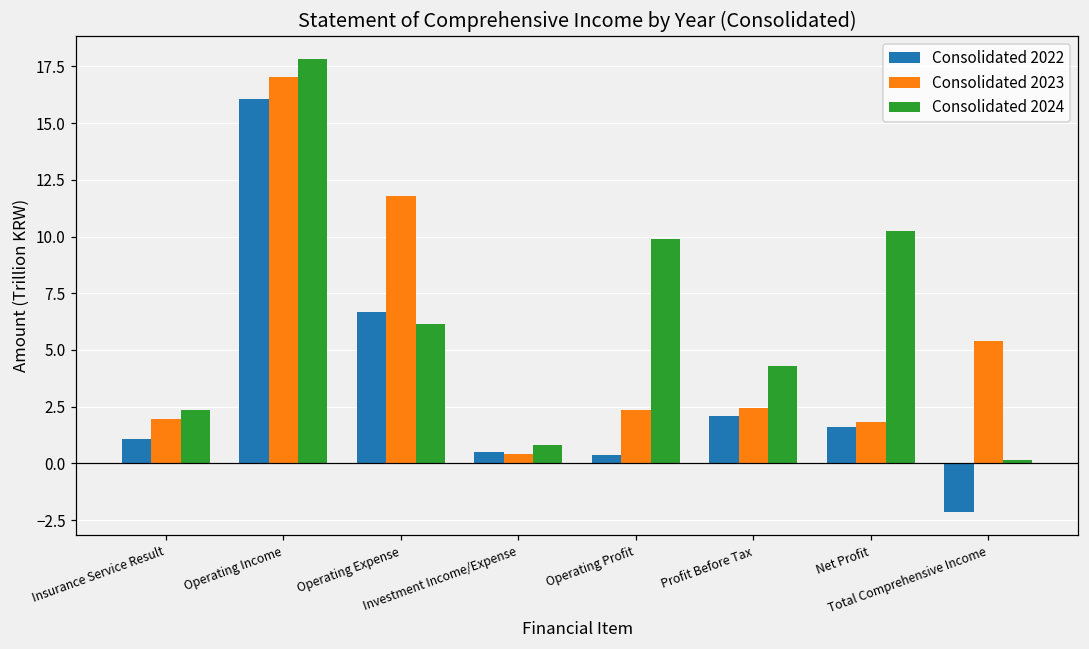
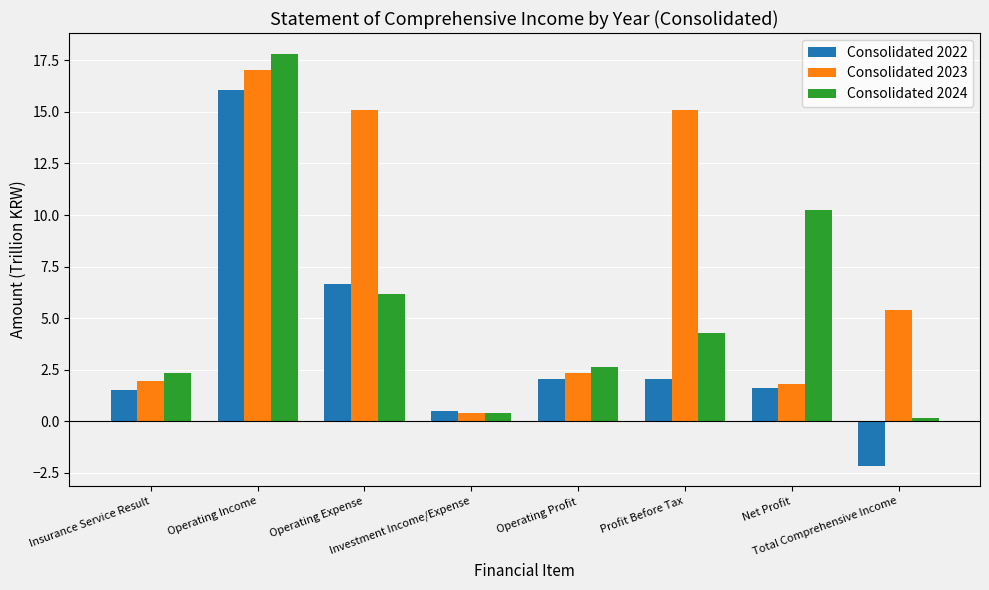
  {
    "Consolidated 2022": {
-     "Insurance Service Result": 1.1,
+     "Insurance Service Result": 1.5,
      "Operating Income": 16.0,
      "Operating Expense": 6.7,
      "Investment Income/Expense": 0.5,
-     "Operating Profit": 0.4,
+     "Operating Profit": 2.0,
      "Profit Before Tax": 2.1,
      "Net Profit": 1.6,
      "Total Comprehensive Income": -2.1
    },
    "Consolidated 2023": {
      "Insurance Service Result": 1.9,
      "Operating Income": 17.0,
-     "Operating Expense": 11.8,
+     "Operating Expense": 15.1,
      "Investment Income/Expense": 0.4,
      "Operating Profit": 2.4,
-     "Profit Before Tax": 2.4,
+     "Profit Before Tax": 15.1,
      "Net Profit": 1.8,
      "Total Comprehensive Income": 5.4
    },
    "Consolidated 2024": {
      "Insurance Service Result": 2.3,
      "Operating Income": 17.8,
      "Operating Expense": 6.2,
-     "Investment Income/Expense": 0.8,
-     "Operating Profit": 9.9,
+     "Investment Income/Expense": 0.4,
+     "Operating Profit": 2.6,
      "Profit Before Tax": 4.3,
      "Net Profit": 10.3,
      "Total Comprehensive Income": 0.1
    }
  }
